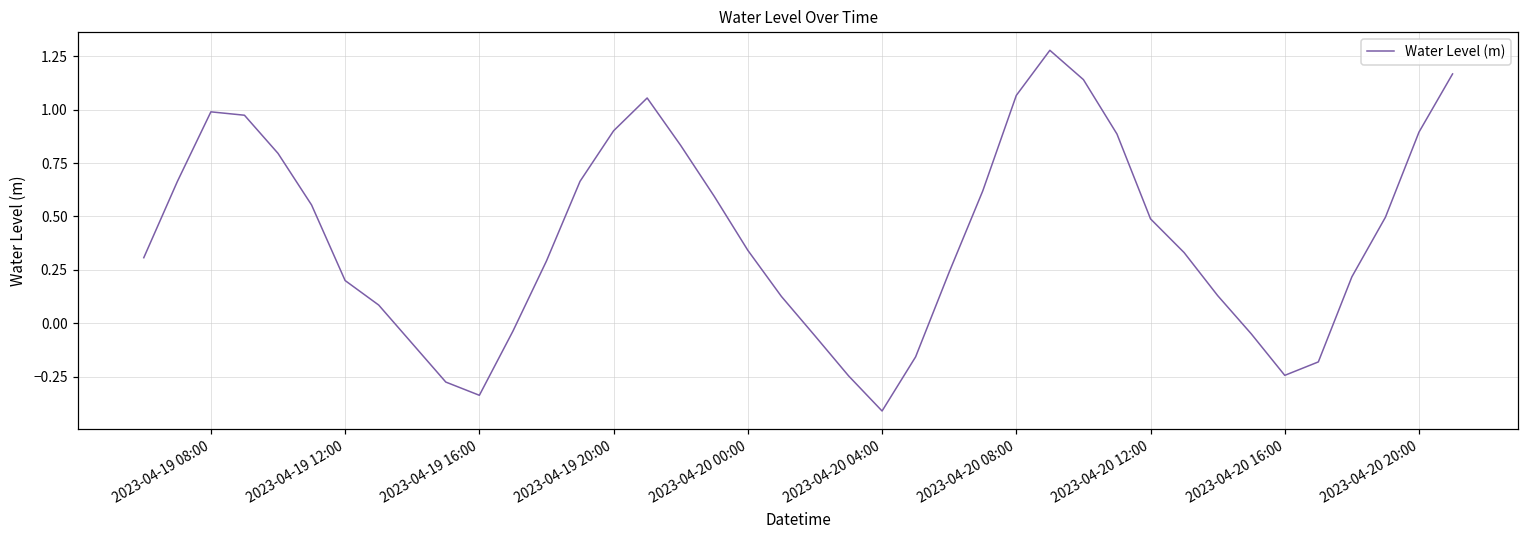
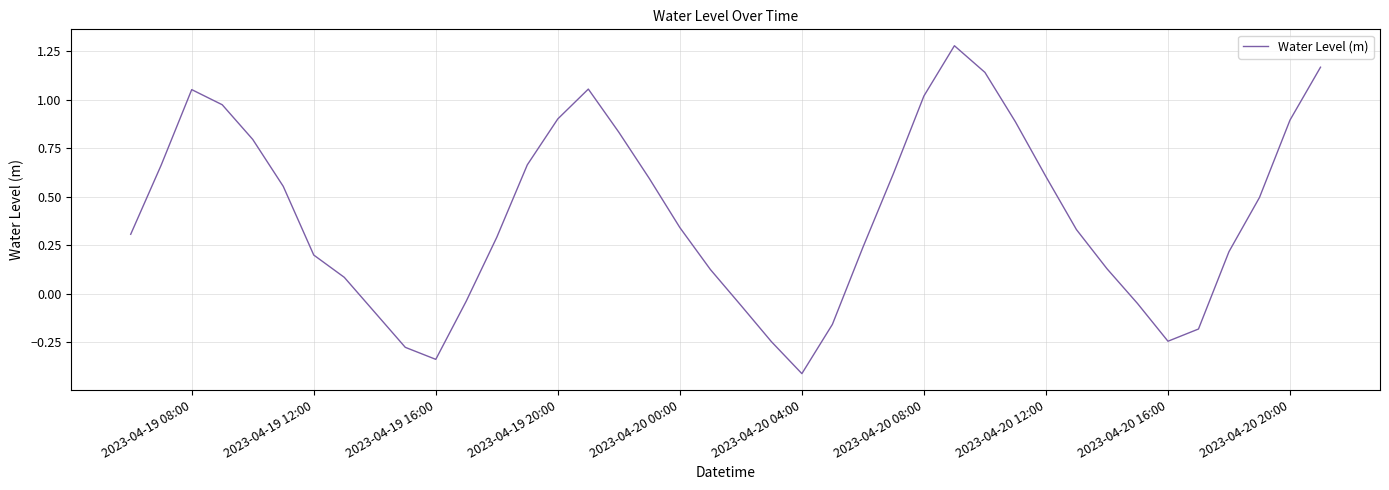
  {
-   "2023-04-19 08:00": 0.99,
+   "2023-04-19 08:00": 1.05,
    "2023-04-19 12:00": 0.20,
    "2023-04-19 16:00": -0.34,
    "2023-04-19 20:00": 0.90,
    "2023-04-20 00:00": 0.34,
    "2023-04-20 04:00": -0.41,
-   "2023-04-20 08:00": 1.07,
-   "2023-04-20 12:00": 0.49,
+   "2023-04-20 08:00": 1.02,
+   "2023-04-20 12:00": 0.60,
    "2023-04-20 16:00": -0.24,
    "2023-04-20 20:00": 0.89
  }
